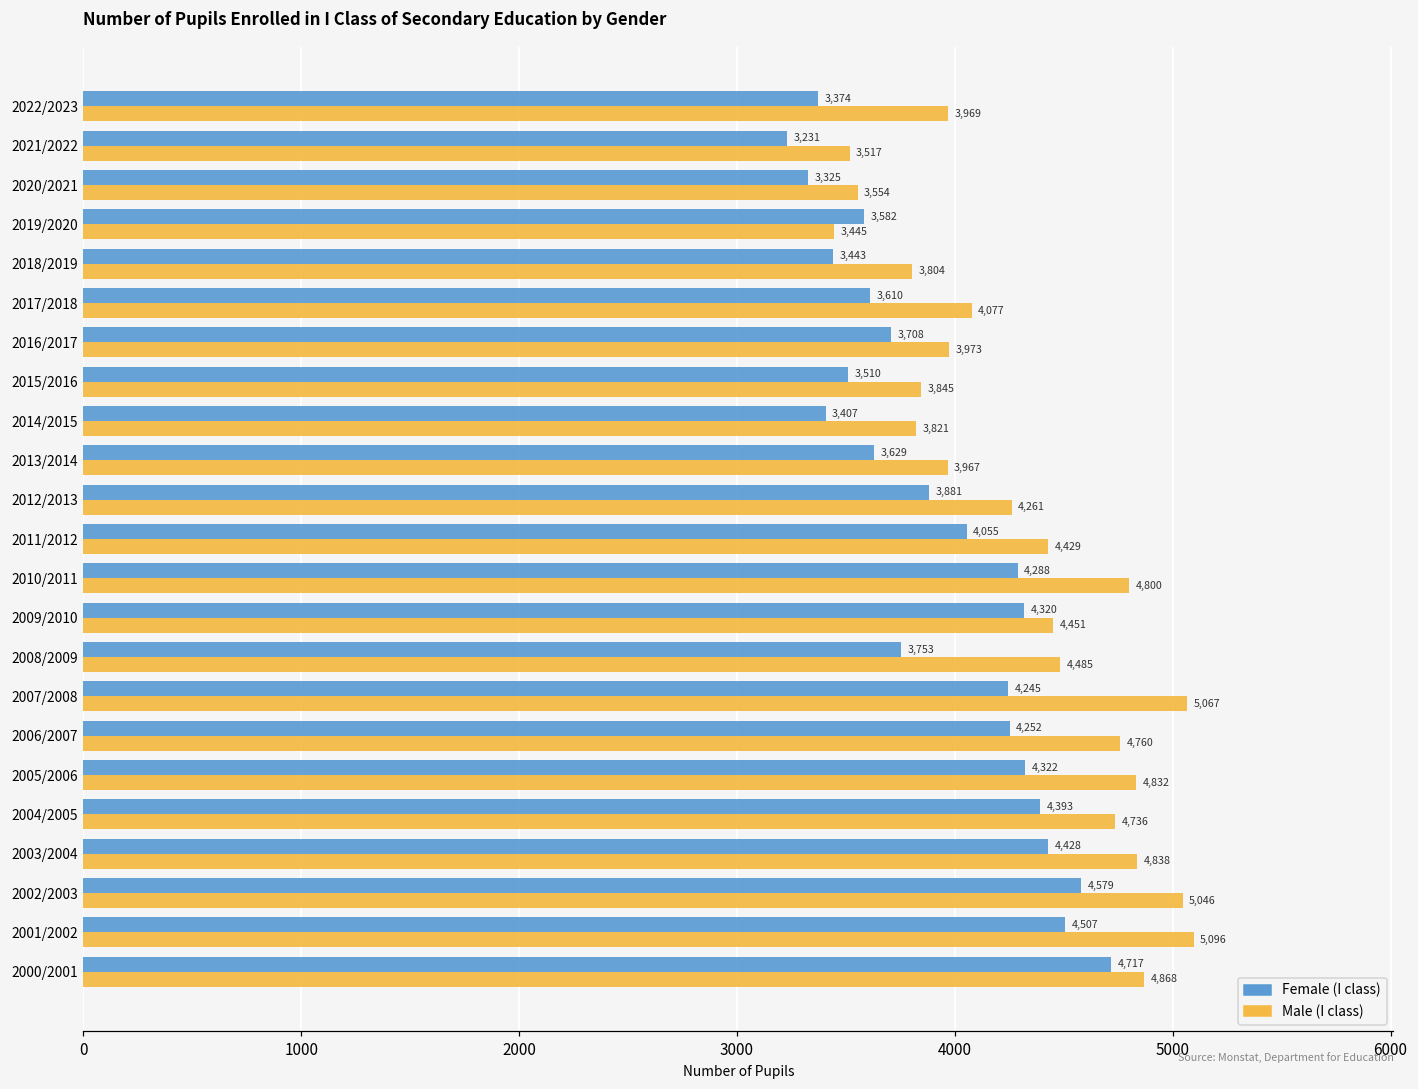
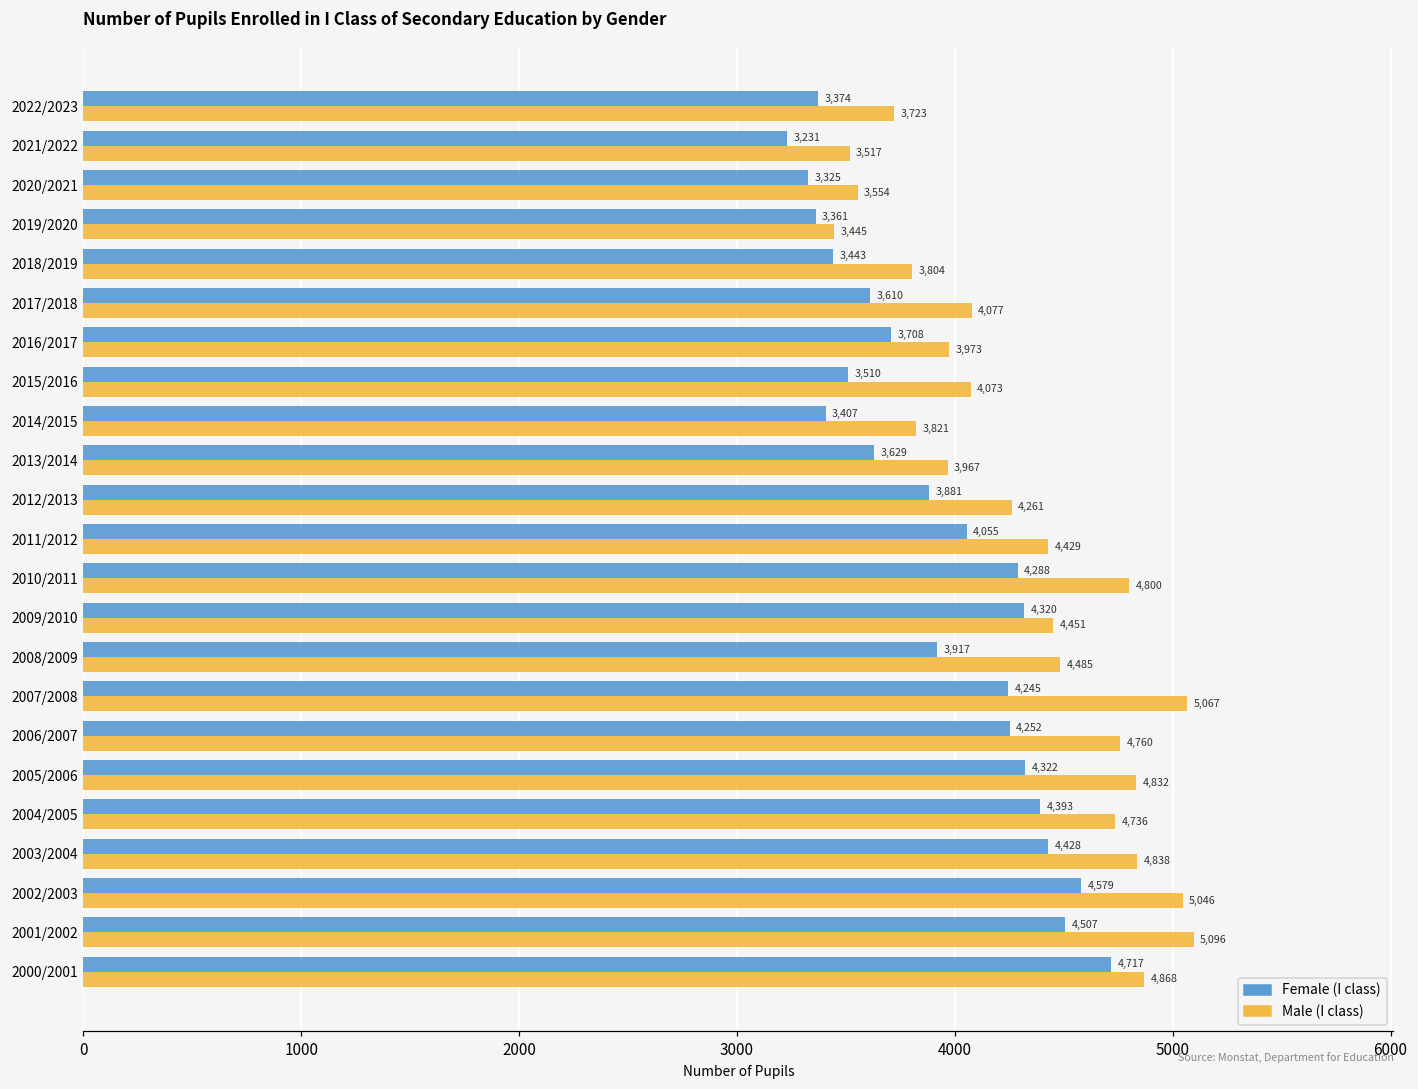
  {
    "Female (I class)": {
      "2022/2023": "3,374",
      "2021/2022": "3,231",
      "2020/2021": "3,325",
-     "2019/2020": "3,582",
+     "2019/2020": "3,361",
      "2018/2019": "3,443",
      "2017/2018": "3,610",
      "2016/2017": "3,708",
      "2015/2016": "3,510",
      "2014/2015": "3,407",
      "2013/2014": "3,629",
      "2012/2013": "3,881",
      "2011/2012": "4,055",
      "2010/2011": "4,288",
      "2009/2010": "4,320",
-     "2008/2009": "3,753",
+     "2008/2009": "3,917",
      "2007/2008": "4,245",
      "2006/2007": "4,252",
      "2005/2006": "4,322",
      "2004/2005": "4,393",
      "2003/2004": "4,428",
      "2002/2003": "4,579",
      "2001/2002": "4,507",
      "2000/2001": "4,717"
    },
    "Male (I class)": {
-     "2022/2023": "3,969",
+     "2022/2023": "3,723",
      "2021/2022": "3,517",
      "2020/2021": "3,554",
      "2019/2020": "3,445",
      "2018/2019": "3,804",
      "2017/2018": "4,077",
      "2016/2017": "3,973",
-     "2015/2016": "3,845",
+     "2015/2016": "4,073",
      "2014/2015": "3,821",
      "2013/2014": "3,967",
      "2012/2013": "4,261",
      "2011/2012": "4,429",
      "2010/2011": "4,800",
      "2009/2010": "4,451",
      "2008/2009": "4,485",
      "2007/2008": "5,067",
      "2006/2007": "4,760",
      "2005/2006": "4,832",
      "2004/2005": "4,736",
      "2003/2004": "4,838",
      "2002/2003": "5,046",
      "2001/2002": "5,096",
      "2000/2001": "4,868"
    }
  }
